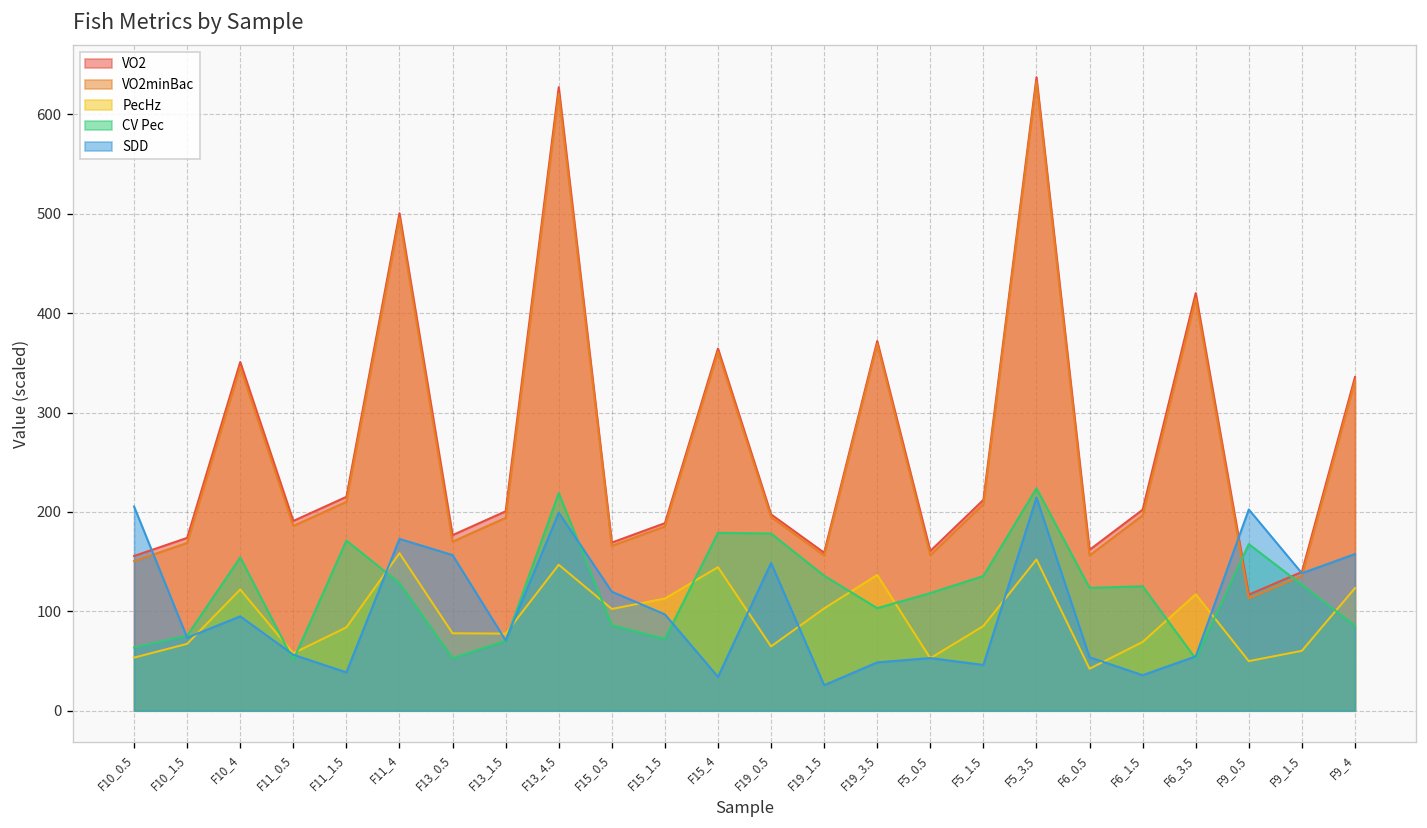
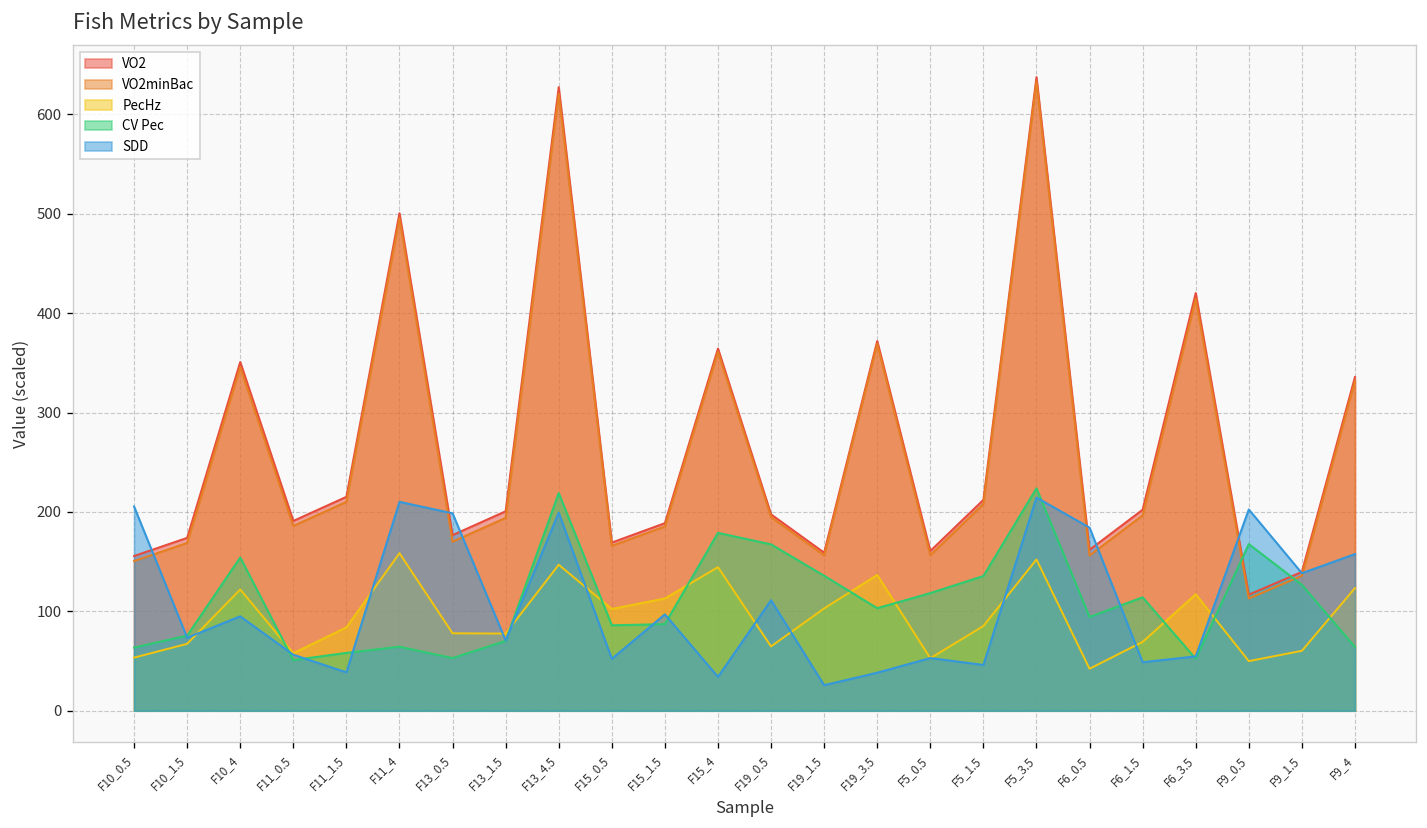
  {
    "CV Pec": {
      "F10_0.5": 60,
      "F10_4": 150,
      "F11_0.5": 50,
-     "F11_1.5": 170,
-     "F11_4": 130,
+     "F11_1.5": 60,
+     "F11_4": 60,
      "F13_0.5": 50,
      "F13_4.5": 220,
      "F15_0.5": 90,
-     "F15_1.5": 70,
+     "F15_1.5": 90,
      "F15_4": 180,
-     "F19_0.5": 180,
+     "F19_0.5": 170,
      "F19_1.5": 140,
      "F19_3.5": 100,
      "F5_0.5": 120,
      "F5_1.5": 140,
      "F5_3.5": 220,
-     "F6_0.5": 120,
-     "F6_1.5": 130,
+     "F6_0.5": 90,
+     "F6_1.5": 110,
      "F9_0.5": 170,
      "F9_1.5": 130,
-     "F9_4": 90
+     "F9_4": 60
    },
    "SDD": {
      "F10_0.5": 210,
      "F10_4": 90,
      "F11_1.5": 40,
-     "F11_4": 170,
-     "F13_0.5": 160,
+     "F11_4": 210,
+     "F13_0.5": 200,
      "F13_4.5": 200,
-     "F15_0.5": 120,
+     "F15_0.5": 50,
      "F15_1.5": 100,
      "F15_4": 30,
-     "F19_0.5": 150,
+     "F19_0.5": 110,
      "F19_1.5": 30,
-     "F19_3.5": 50,
+     "F19_3.5": 40,
      "F5_1.5": 50,
      "F5_3.5": 210,
-     "F6_0.5": 50,
-     "F6_1.5": 40,
+     "F6_0.5": 180,
+     "F6_1.5": 50,
      "F9_0.5": 200,
      "F9_4": 160
    }
  }
